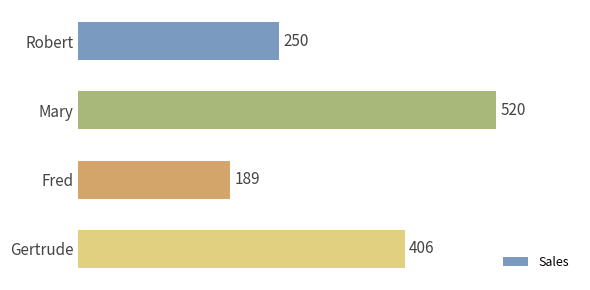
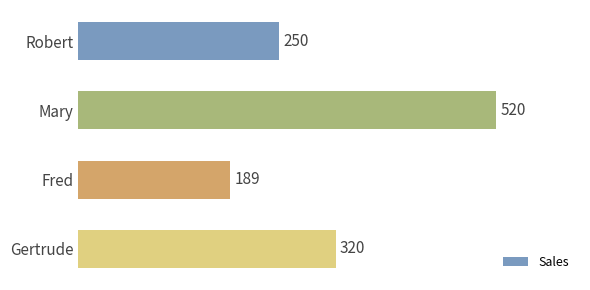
  {
    "Robert": 250,
    "Mary": 520,
    "Fred": 189,
-   "Gertrude": 406
+   "Gertrude": 320
  }
